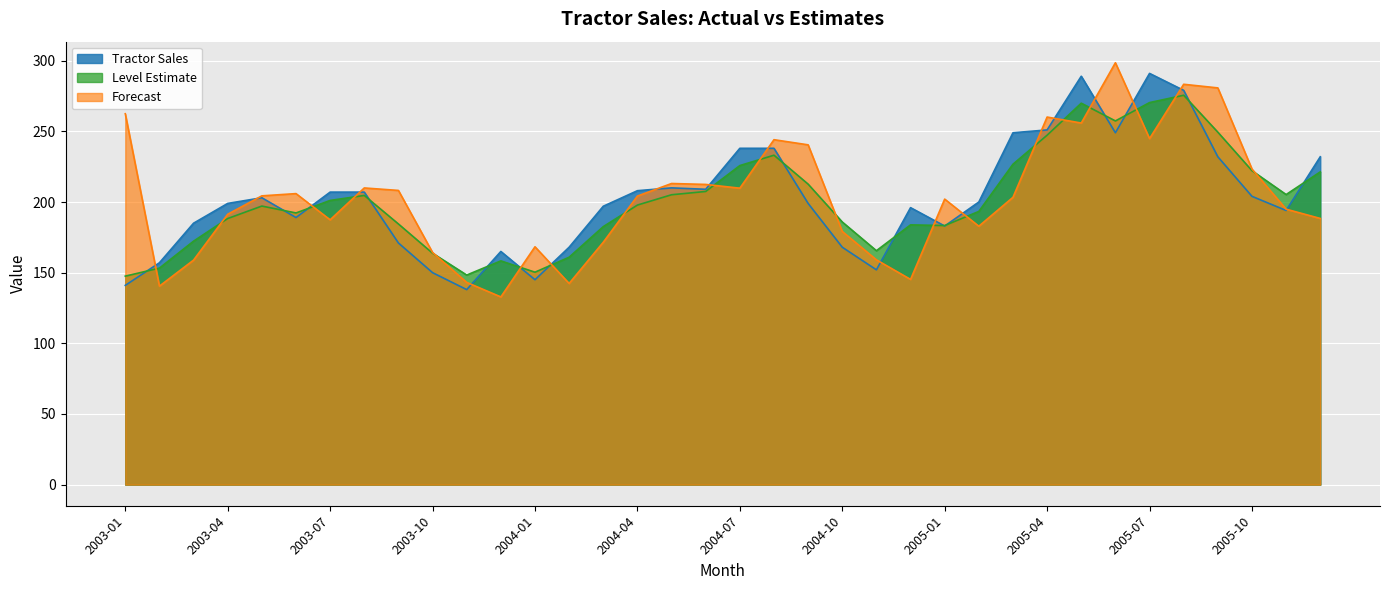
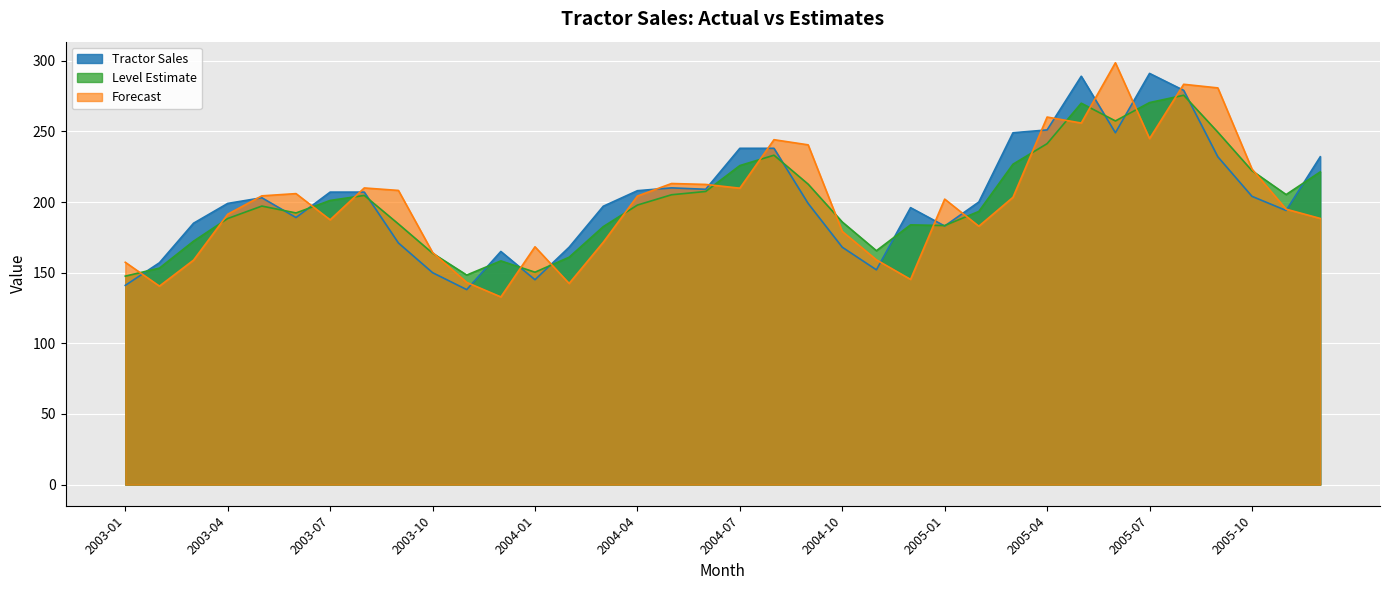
  {
    "Tractor Sales": {
      "2003-01": 141,
      "2003-04": 199,
      "2003-07": 207,
      "2003-10": 150,
      "2004-01": 145,
      "2004-04": 208,
      "2004-07": 238,
      "2004-10": 168,
      "2005-04": 251,
      "2005-07": 291,
      "2005-10": 204
    },
    "Level Estimate": {
      "2003-01": 148,
      "2003-04": 188,
      "2003-07": 201,
      "2004-01": 150,
      "2004-04": 198,
      "2004-07": 226,
      "2004-10": 186,
-     "2005-04": 247,
+     "2005-04": 241,
      "2005-07": 270
    },
    "Forecast": {
-     "2003-01": 262,
+     "2003-01": 157,
      "2003-04": 191,
      "2003-07": 187,
      "2004-01": 168,
      "2004-04": 204,
      "2004-07": 210,
      "2004-10": 179,
      "2005-01": 202,
      "2005-04": 260,
      "2005-07": 245
    }
  }
